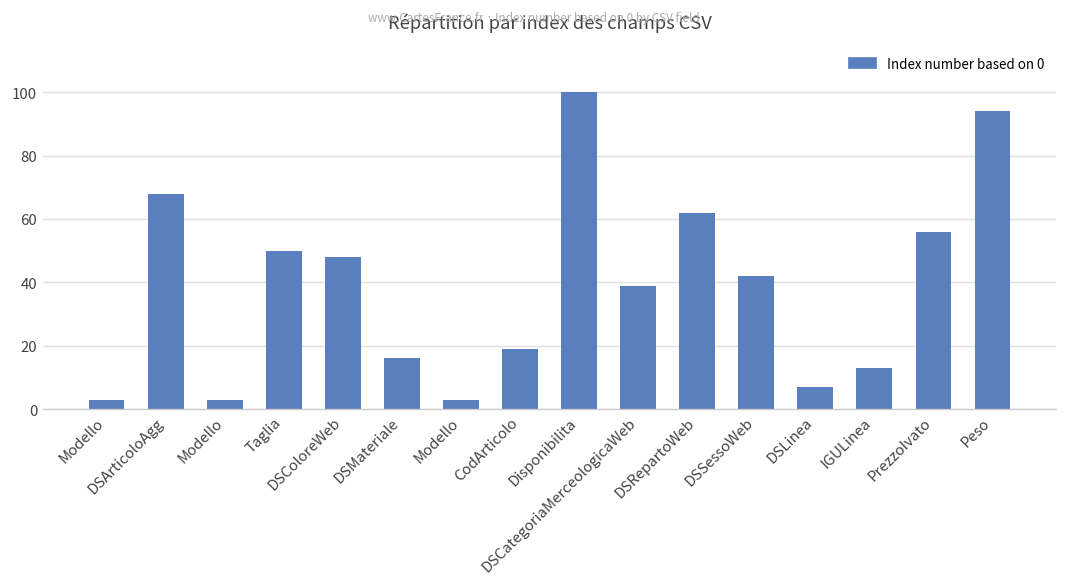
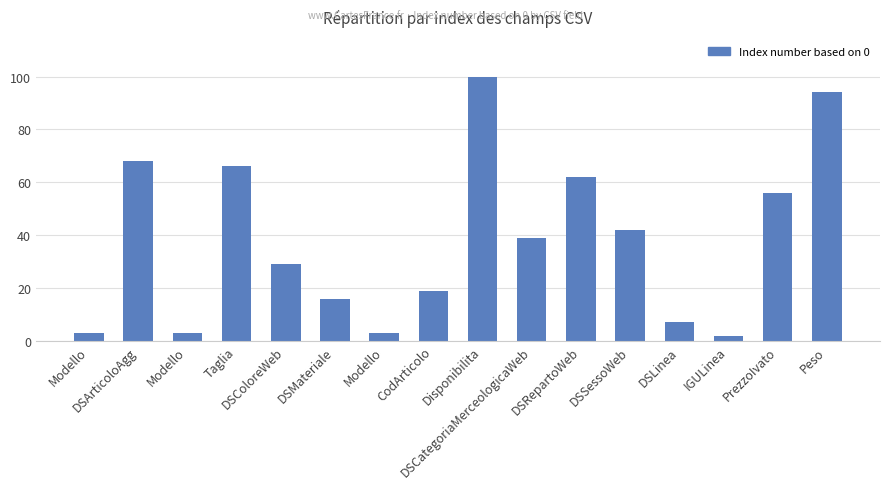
  {
    "DSArticoloAgg": 68,
-   "Taglia": 50,
-   "DSColoreWeb": 48,
+   "Taglia": 66,
+   "DSColoreWeb": 29,
    "DSMateriale": 16,
    "CodArticolo": 19,
    "Disponibilita": 100,
    "DSCategoriaMerceologicaWeb": 39,
    "DSRepartoWeb": 62,
    "DSSessoWeb": 42,
    "DSLinea": 7,
-   "IGULinea": 13,
+   "IGULinea": 2,
    "PrezzoIvato": 56,
    "Peso": 94
  }
